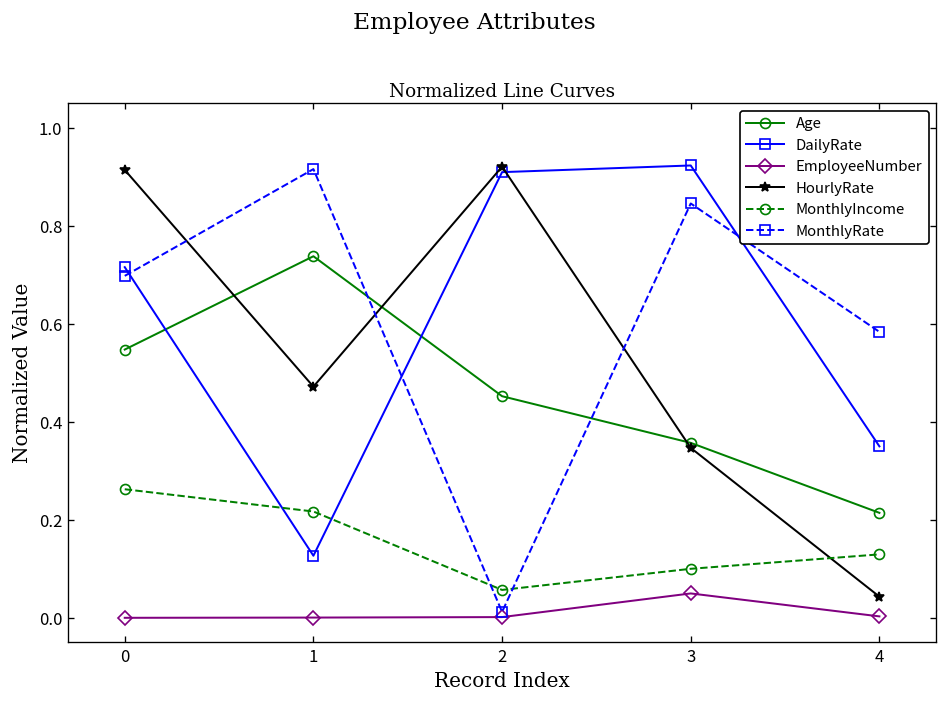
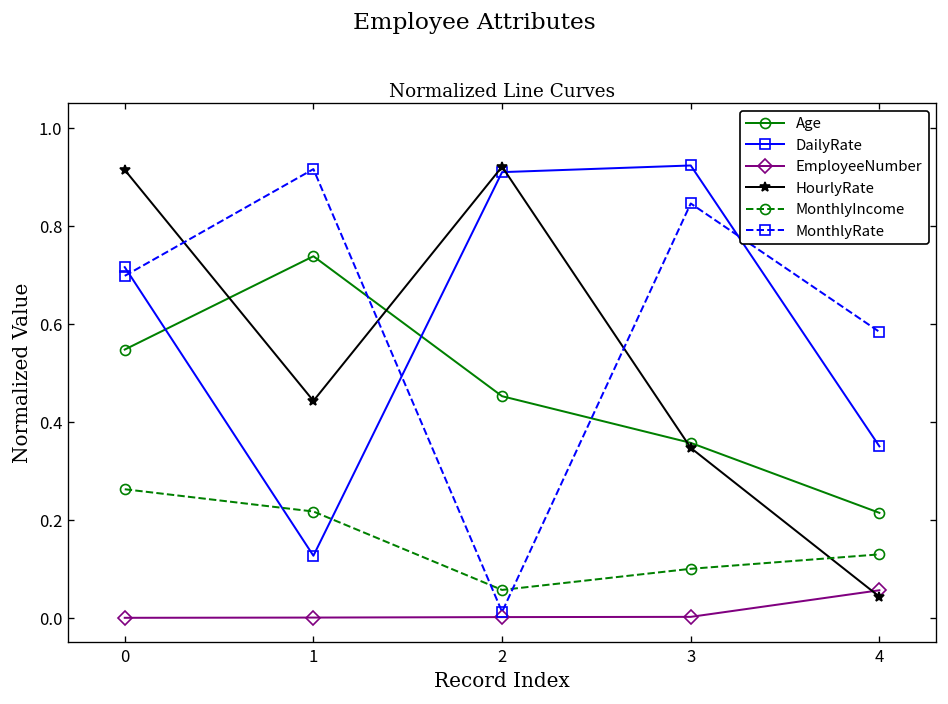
  {
    "EmployeeNumber": {
      "0": 0.00,
      "1": 0.00,
      "2": 0.00,
-     "3": 0.05,
-     "4": 0.00
+     "3": 0.00,
+     "4": 0.06
    },
    "HourlyRate": {
      "0": 0.91,
-     "1": 0.47,
+     "1": 0.44,
      "2": 0.92,
      "3": 0.35,
      "4": 0.04
    }
  }
